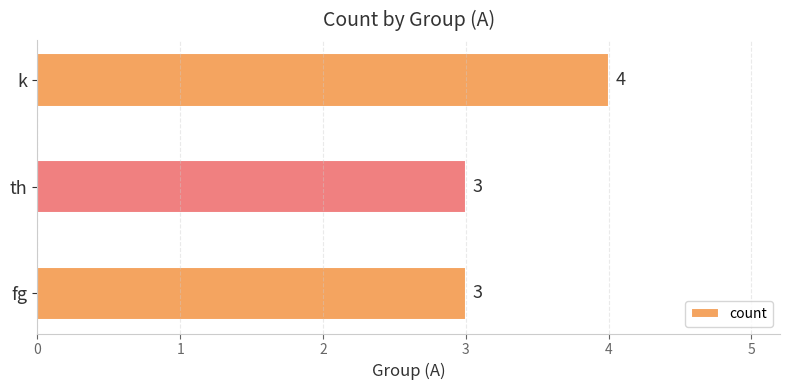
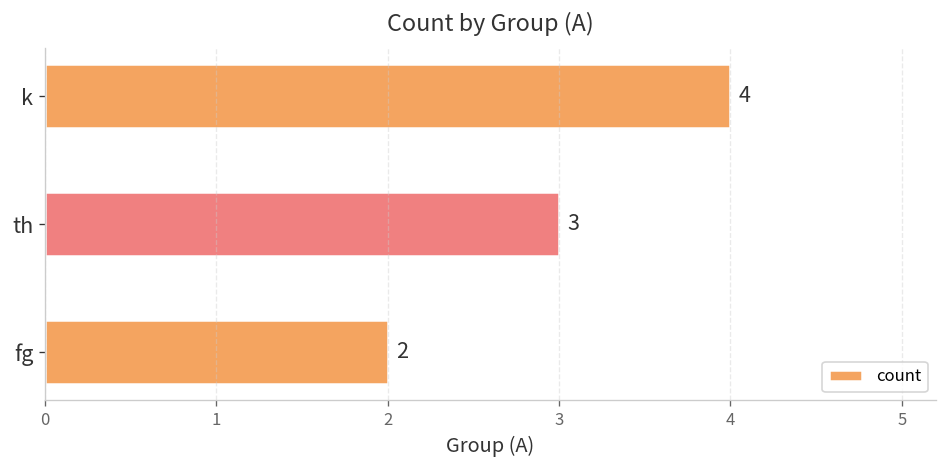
  {
    "k": 4,
    "th": 3,
-   "fg": 3
+   "fg": 2
  }
